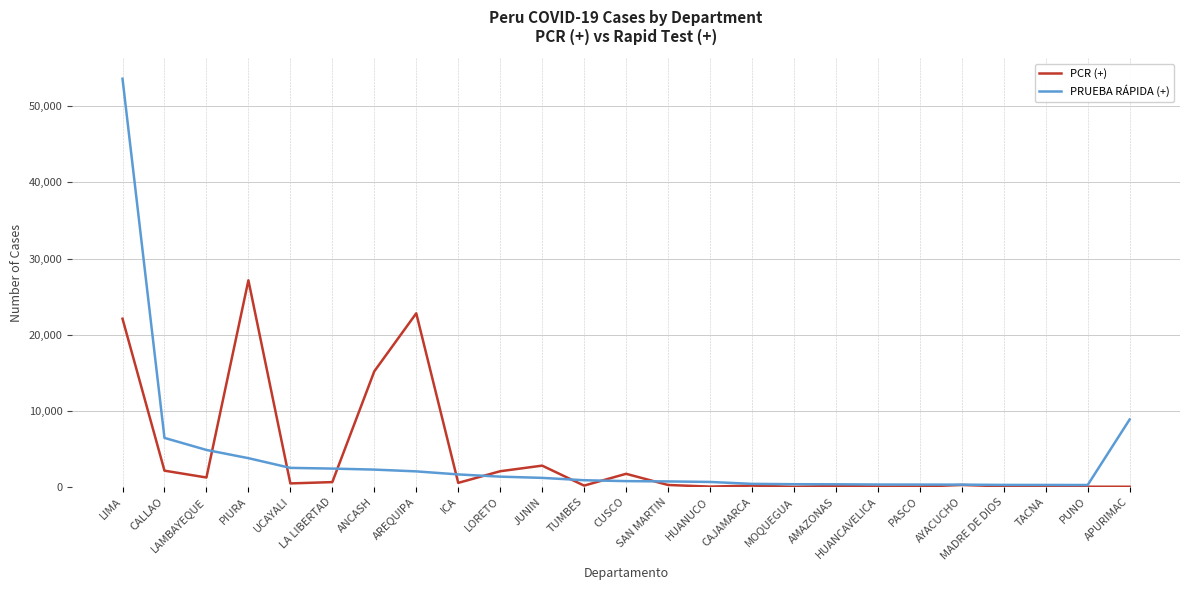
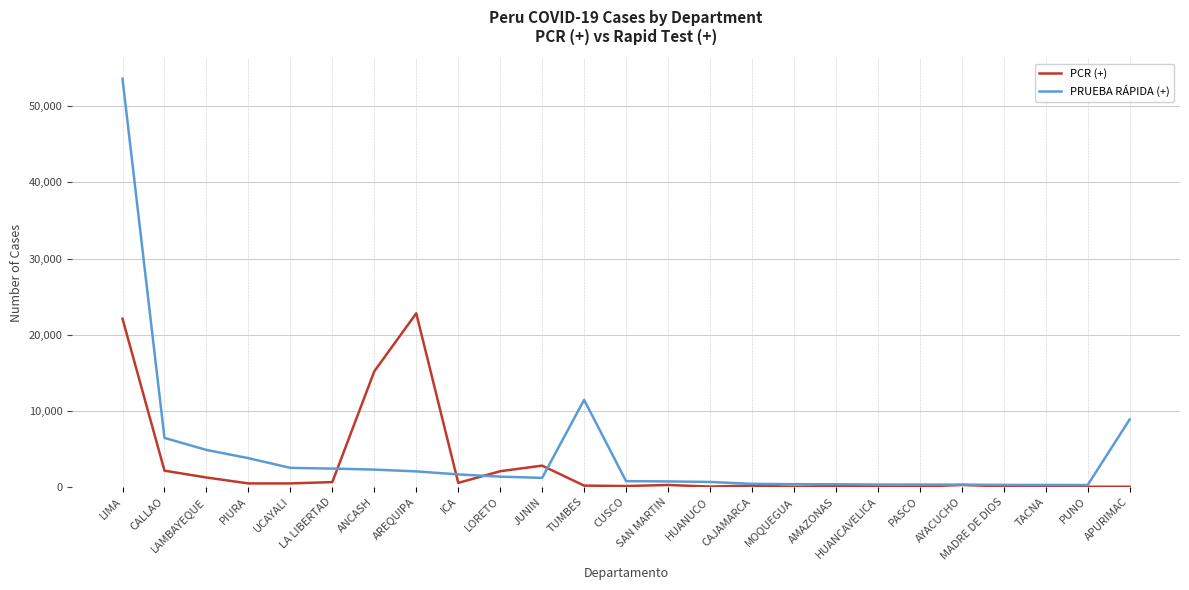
  {
    "PCR (+)": {
      "LIMA": "22,000",
      "CALLAO": "2,000",
      "LAMBAYEQUE": "1,000",
-     "PIURA": "27,000",
+     "PIURA": "0",
      "UCAYALI": "0",
      "LA LIBERTAD": "1,000",
      "ANCASH": "15,000",
      "AREQUIPA": "23,000",
      "ICA": "1,000",
      "LORETO": "2,000",
      "JUNIN": "3,000",
      "TUMBES": "0",
-     "CUSCO": "2,000",
+     "CUSCO": "0",
      "SAN MARTIN": "0",
      "HUANUCO": "0",
      "MOQUEGUA": "0",
      "APURIMAC": "0"
    },
    "PRUEBA RÁPIDA (+)": {
      "LIMA": "54,000",
      "CALLAO": "6,000",
      "LAMBAYEQUE": "5,000",
      "PIURA": "4,000",
      "UCAYALI": "2,000",
      "LA LIBERTAD": "2,000",
      "ANCASH": "2,000",
      "AREQUIPA": "2,000",
      "ICA": "2,000",
      "LORETO": "1,000",
      "JUNIN": "1,000",
-     "TUMBES": "1,000",
+     "TUMBES": "11,000",
      "CUSCO": "1,000",
      "SAN MARTIN": "1,000",
      "HUANUCO": "1,000",
      "MOQUEGUA": "0",
      "APURIMAC": "9,000"
    }
  }
